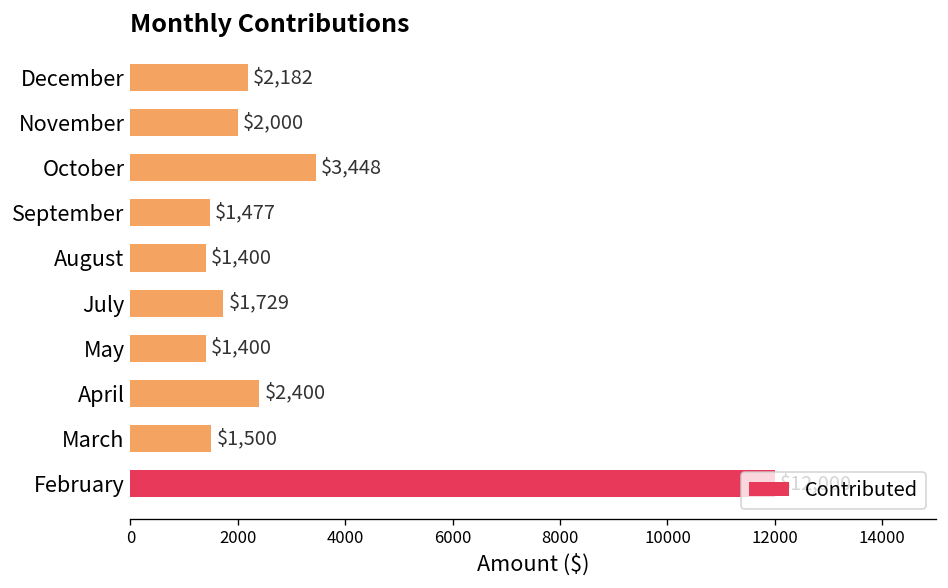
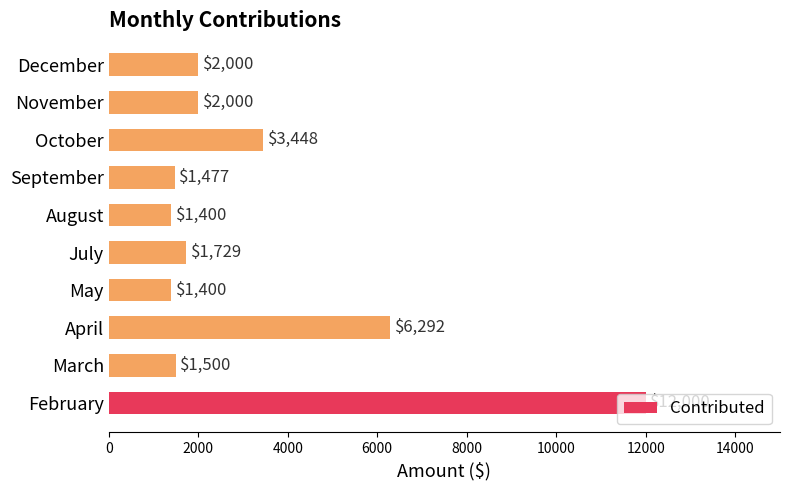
  {
-   "December": "$2,182",
+   "December": "$2,000",
    "November": "$2,000",
    "October": "$3,448",
    "September": "$1,477",
    "August": "$1,400",
    "July": "$1,729",
    "May": "$1,400",
-   "April": "$2,400",
+   "April": "$6,292",
    "March": "$1,500"
  }
